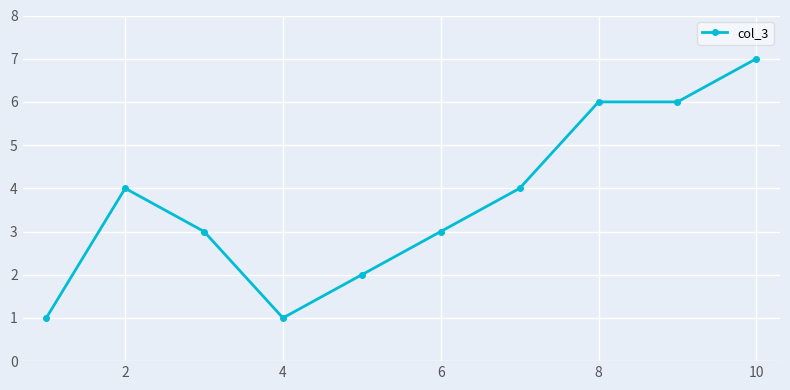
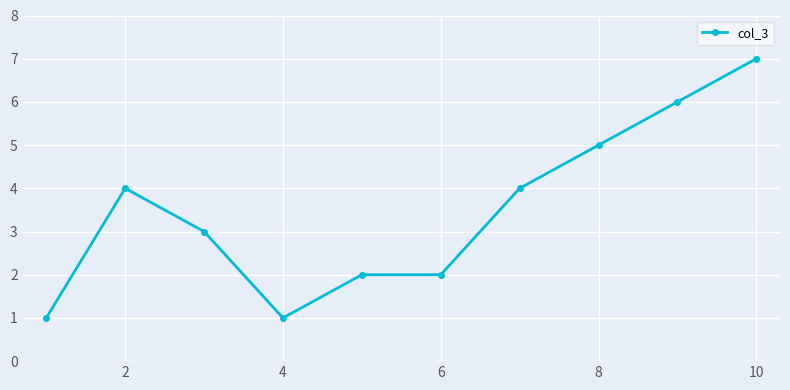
  {
    "2": 4,
    "4": 1,
-   "6": 3,
-   "8": 6,
+   "6": 2,
+   "8": 5,
    "10": 7
  }
